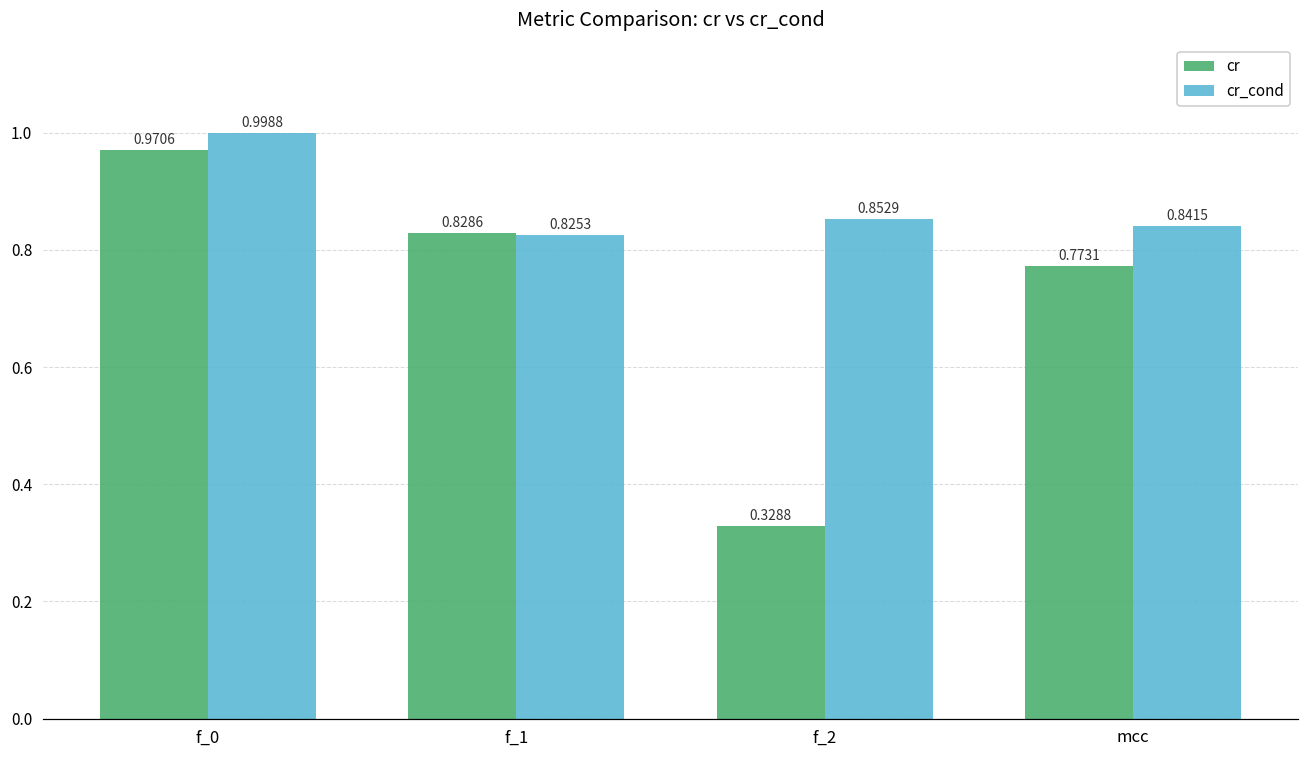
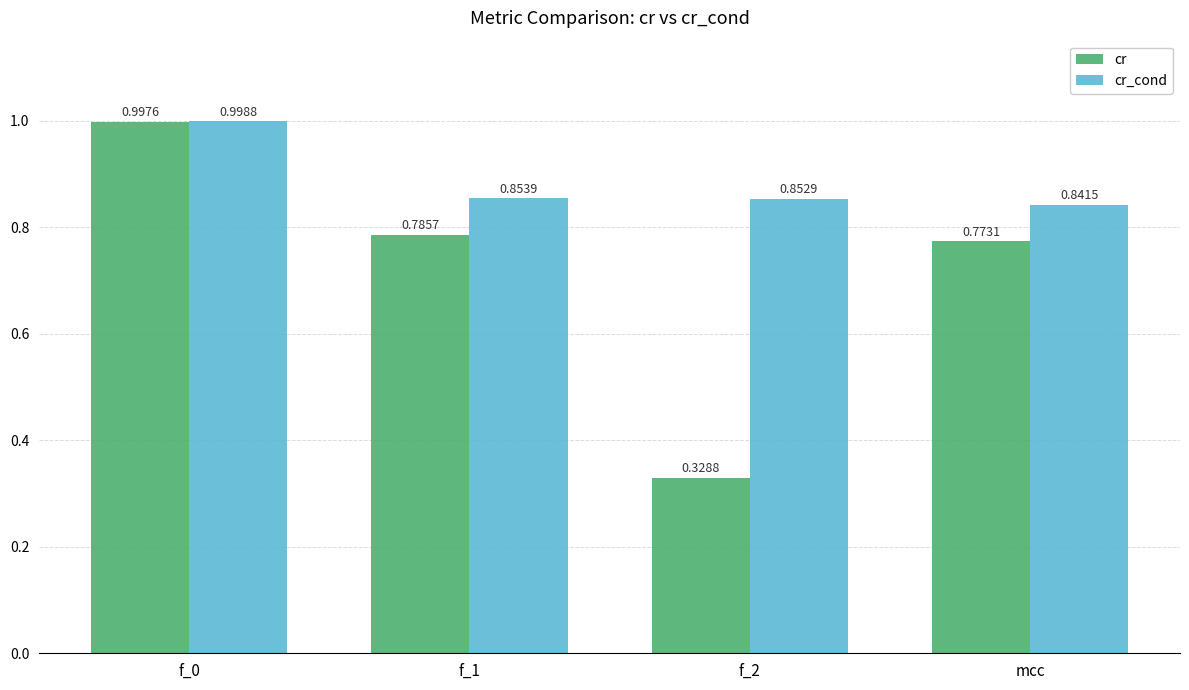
  {
    "cr": {
-     "f_0": 0.9706,
-     "f_1": 0.8286,
+     "f_0": 0.9976,
+     "f_1": 0.7857,
      "f_2": 0.3288,
      "mcc": 0.7731
    },
    "cr_cond": {
      "f_0": 0.9988,
-     "f_1": 0.8253,
+     "f_1": 0.8539,
      "f_2": 0.8529,
      "mcc": 0.8415
    }
  }
